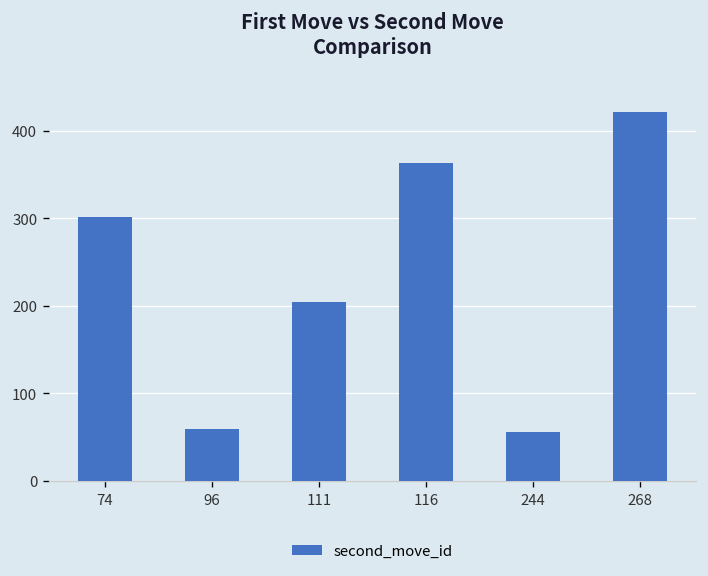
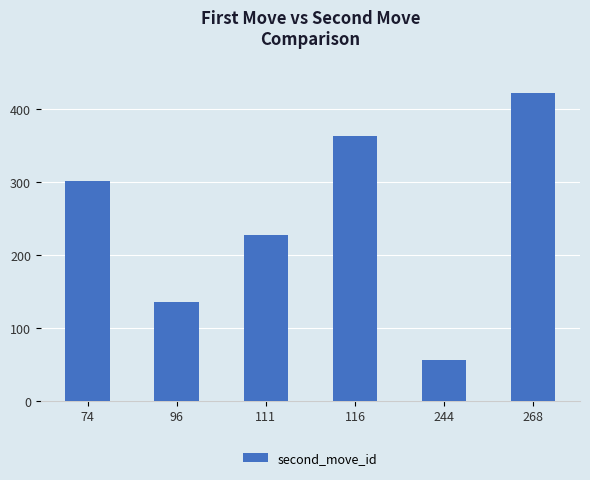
  {
    "74": 300,
-   "96": 60,
-   "111": 210,
+   "96": 140,
+   "111": 230,
    "116": 360,
    "244": 60,
    "268": 420
  }
